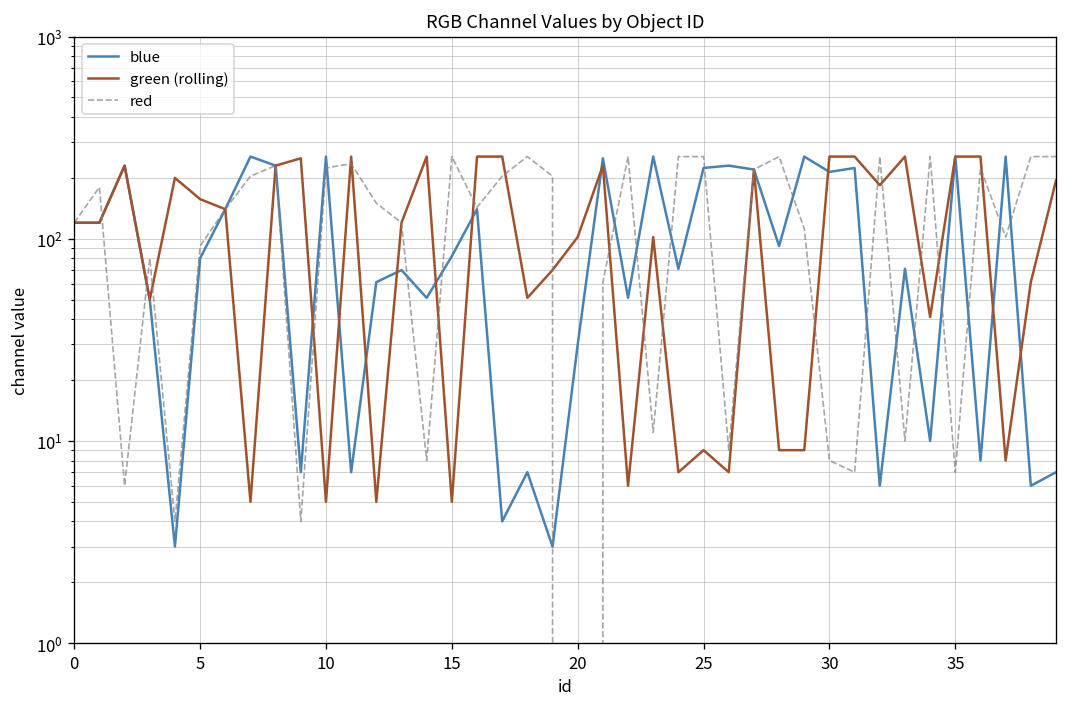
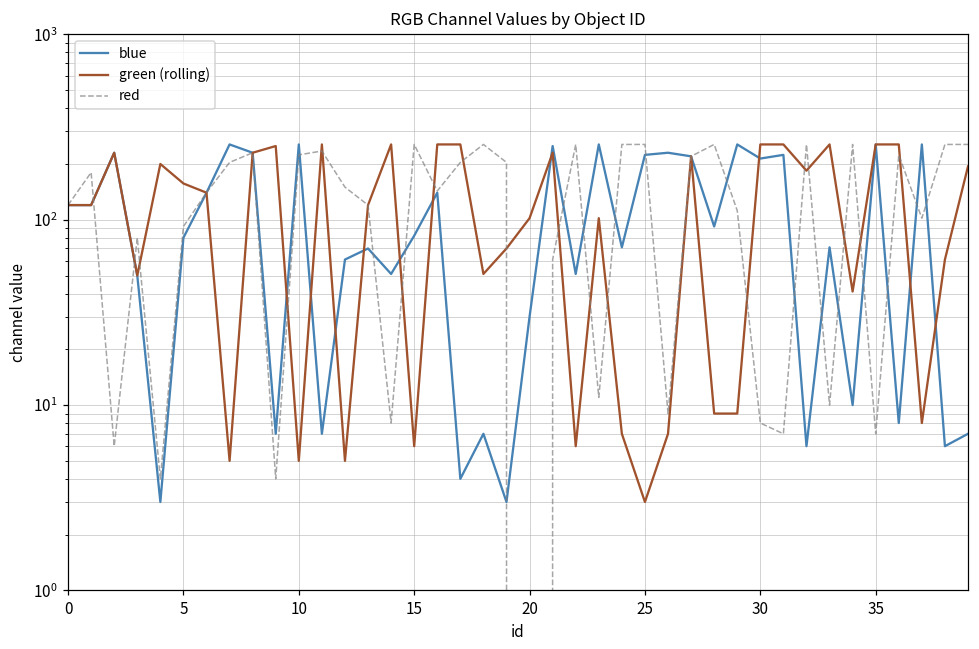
  {
    "blue": {
      "5": 80,
      "10": 260,
      "15": 80,
      "20": 30,
      "25": 220,
      "30": 210
    },
    "green (rolling)": {
      "5": 160,
      "10": 5,
-     "15": 5,
+     "15": 6,
      "20": 100,
-     "25": 9,
+     "25": 3,
      "30": 260
    },
    "red": {
      "5": 90,
      "10": 220,
      "15": 260,
      "25": 260,
      "30": 8,
      "35": 7
    }
  }
